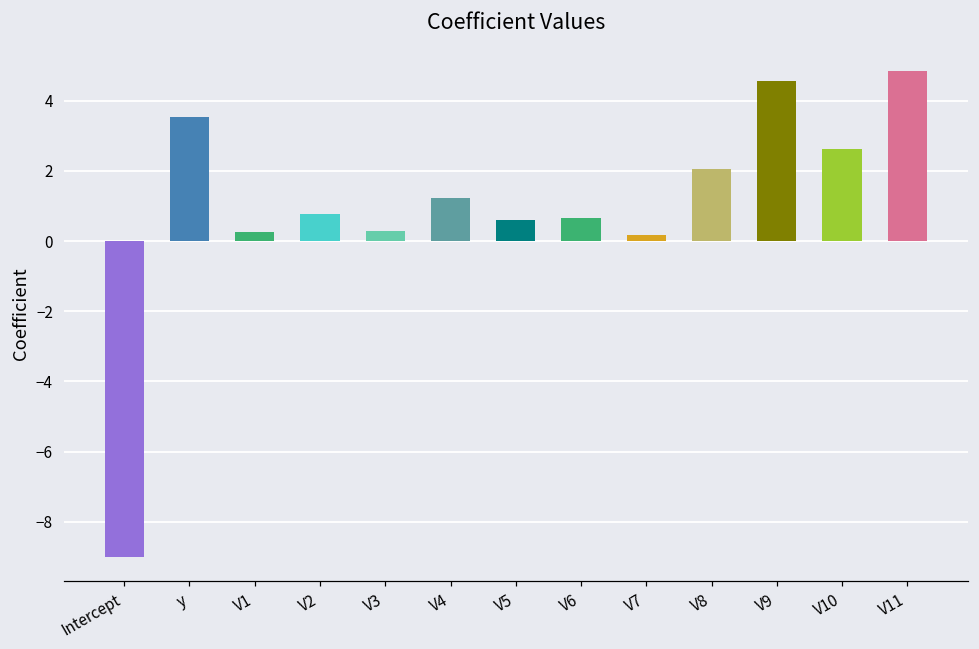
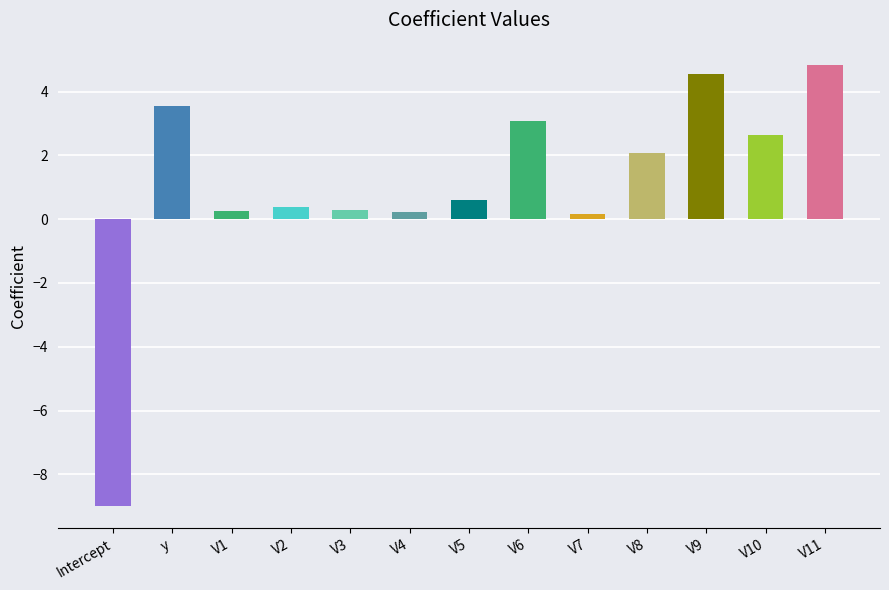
  {
    "Intercept": -9.0,
    "y": 3.5,
    "V1": 0.3,
-   "V2": 0.8,
+   "V2": 0.4,
    "V3": 0.3,
-   "V4": 1.2,
+   "V4": 0.2,
    "V5": 0.6,
-   "V6": 0.7,
+   "V6": 3.1,
    "V7": 0.2,
    "V8": 2.1,
    "V9": 4.6,
    "V10": 2.6,
    "V11": 4.8
  }
